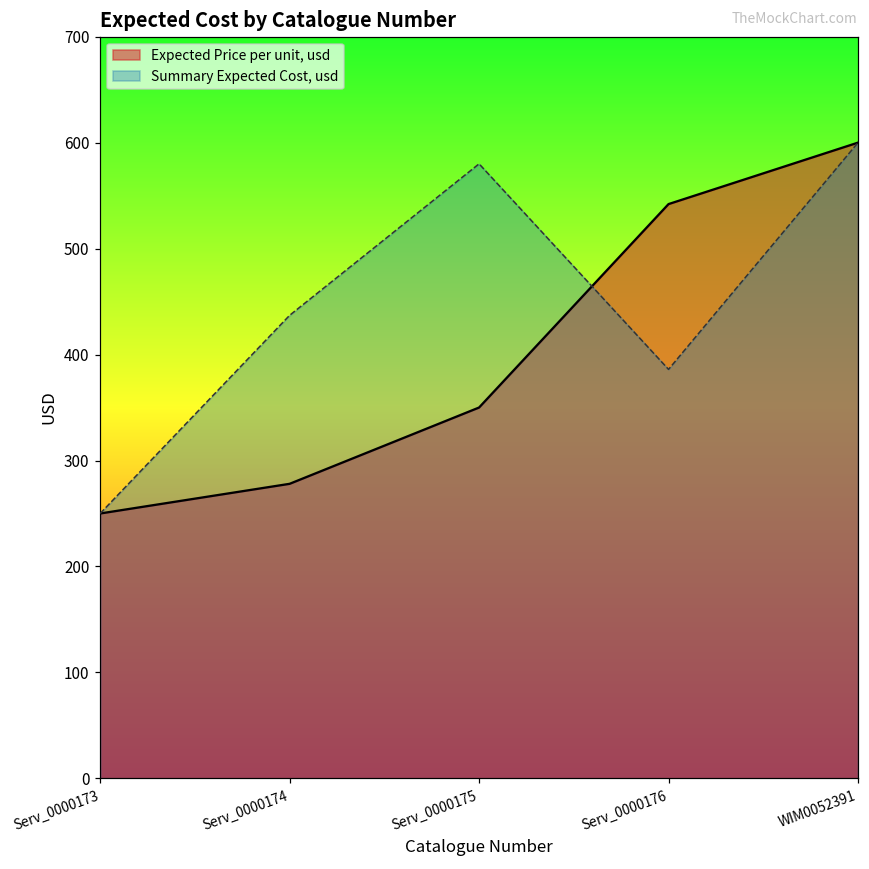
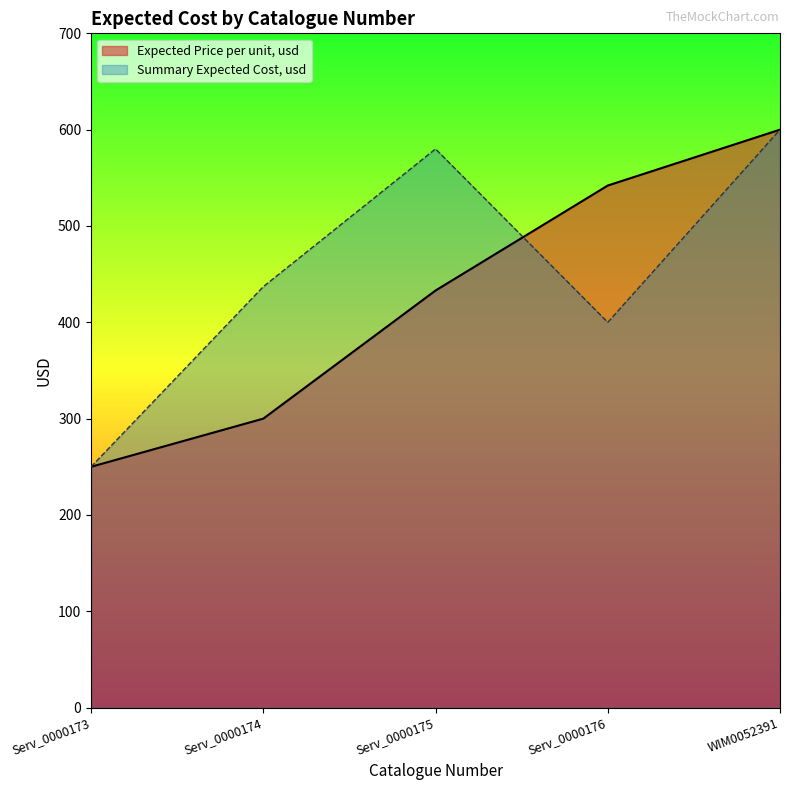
  {
    "Expected Price per unit, usd": {
-     "Serv_0000174": 280,
-     "Serv_0000175": 350,
+     "Serv_0000174": 300,
+     "Serv_0000175": 430,
      "Serv_0000176": 540
    },
    "Summary Expected Cost, usd": {
      "Serv_0000174": 440,
      "Serv_0000175": 580,
-     "Serv_0000176": 390
+     "Serv_0000176": 400
    }
  }
